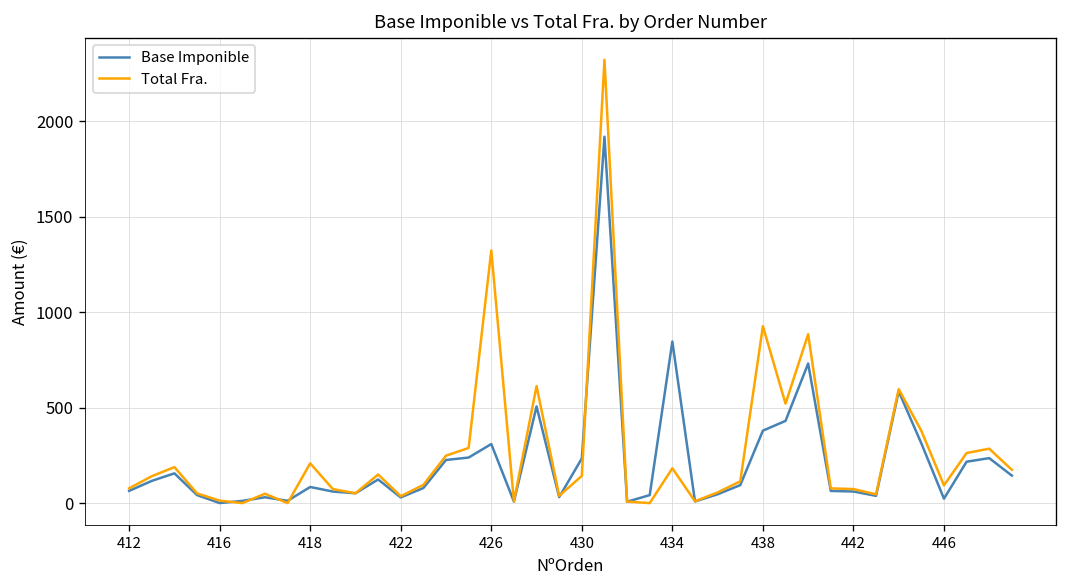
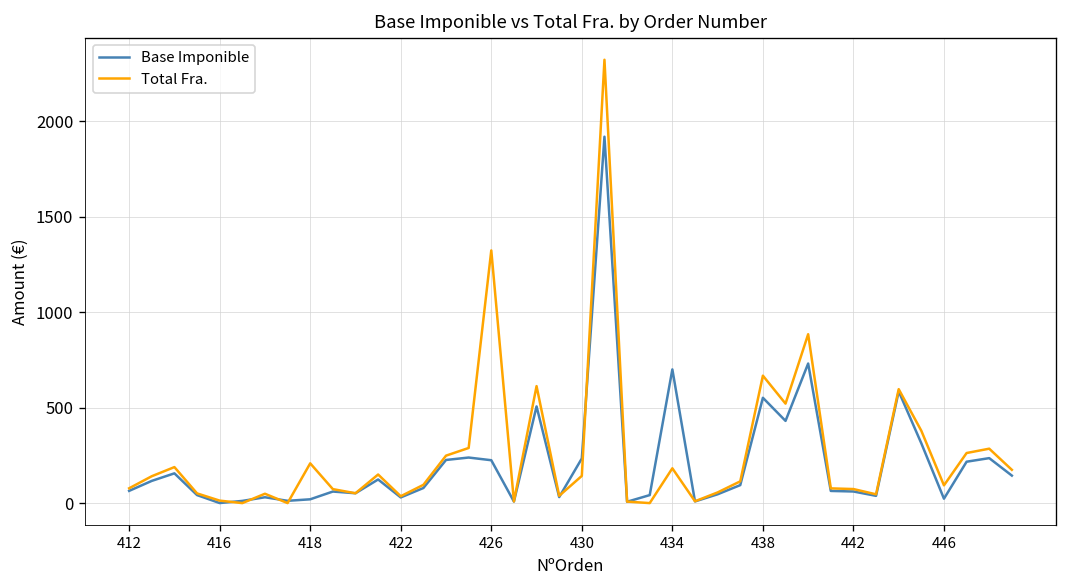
  {
    "Base Imponible": {
-     "418": 80,
-     "426": 310,
+     "418": 20,
+     "426": 220,
      "430": 230,
-     "434": 850,
-     "438": 380,
+     "434": 700,
+     "438": 550,
      "446": 20
    },
    "Total Fra.": {
      "418": 210,
      "426": 1320,
      "430": 140,
      "434": 180,
-     "438": 930,
+     "438": 670,
      "446": 90
    }
  }
